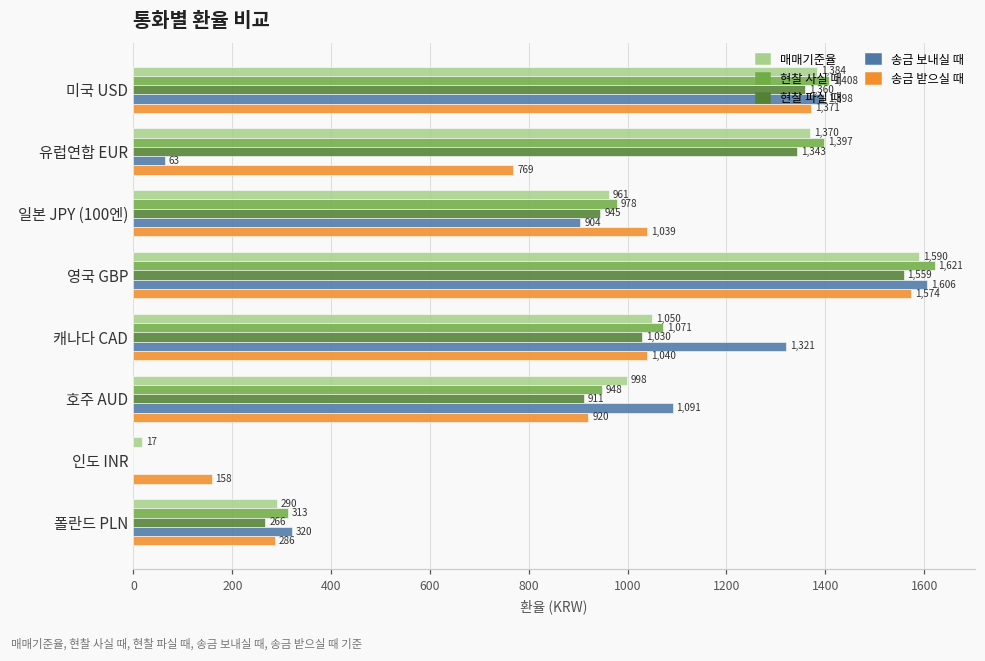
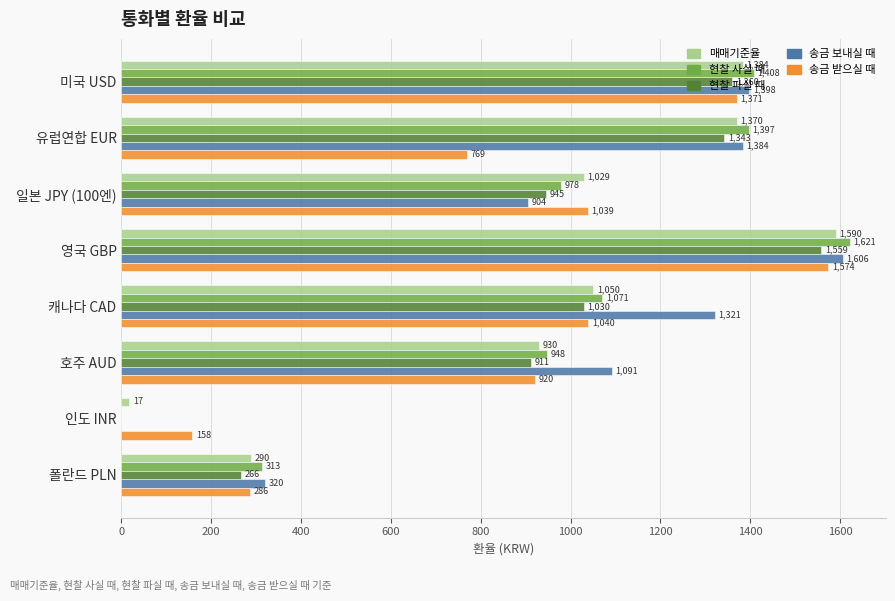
  {
    "매매기준율": {
      "미국 USD": "1,384",
      "유럽연합 EUR": "1,370",
-     "일본 JPY (100엔)": "961",
+     "일본 JPY (100엔)": "1,029",
      "영국 GBP": "1,590",
      "캐나다 CAD": "1,050",
-     "호주 AUD": "998",
+     "호주 AUD": "930",
      "인도 INR": "17",
      "폴란드 PLN": "290"
    },
    "송금 보내실 때": {
      "미국 USD": "1,398",
-     "유럽연합 EUR": "63",
+     "유럽연합 EUR": "1,384",
      "일본 JPY (100엔)": "904",
      "영국 GBP": "1,606",
      "캐나다 CAD": "1,321",
      "호주 AUD": "1,091",
      "폴란드 PLN": "320"
    },
    "송금 받으실 때": {
      "미국 USD": "1,371",
      "유럽연합 EUR": "769",
      "일본 JPY (100엔)": "1,039",
      "영국 GBP": "1,574",
      "캐나다 CAD": "1,040",
      "호주 AUD": "920",
      "인도 INR": "158",
      "폴란드 PLN": "286"
    }
  }
